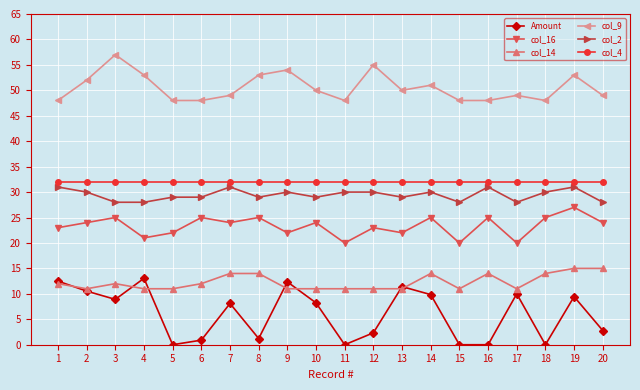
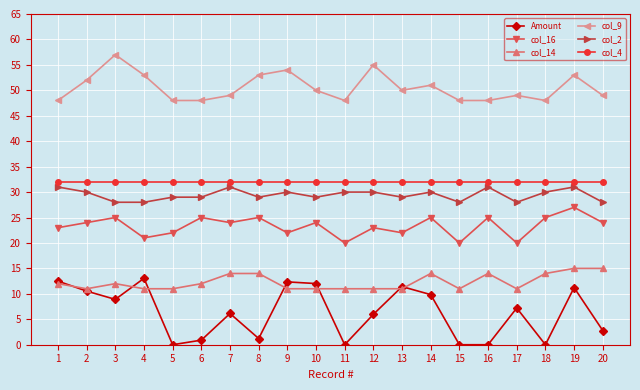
  {
    "Amount": {
      "1": 13,
      "3": 9,
      "4": 13,
      "5": 0,
      "6": 1,
-     "7": 8,
+     "7": 6,
      "8": 1,
      "9": 12,
-     "10": 8,
+     "10": 12,
      "11": 0,
-     "12": 2,
+     "12": 6,
      "14": 10,
      "15": 0,
      "16": 0,
-     "17": 10,
+     "17": 7,
      "18": 0,
-     "19": 9,
+     "19": 11,
      "20": 3
    }
  }
